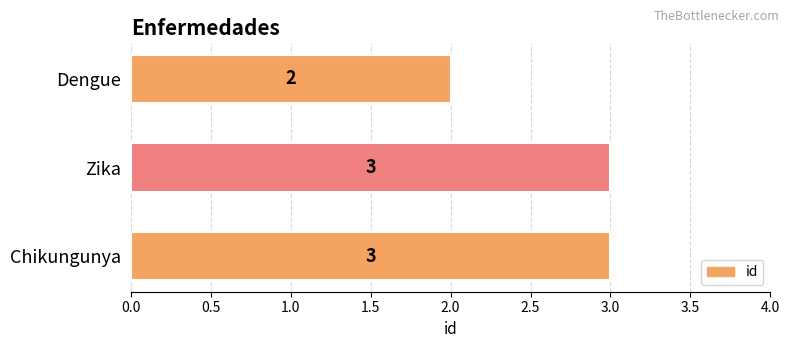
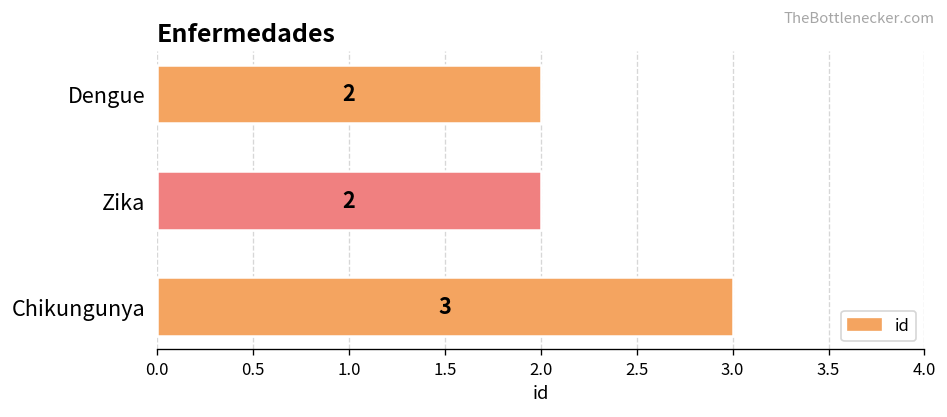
  {
    "Dengue": 2,
-   "Zika": 3,
+   "Zika": 2,
    "Chikungunya": 3
  }
